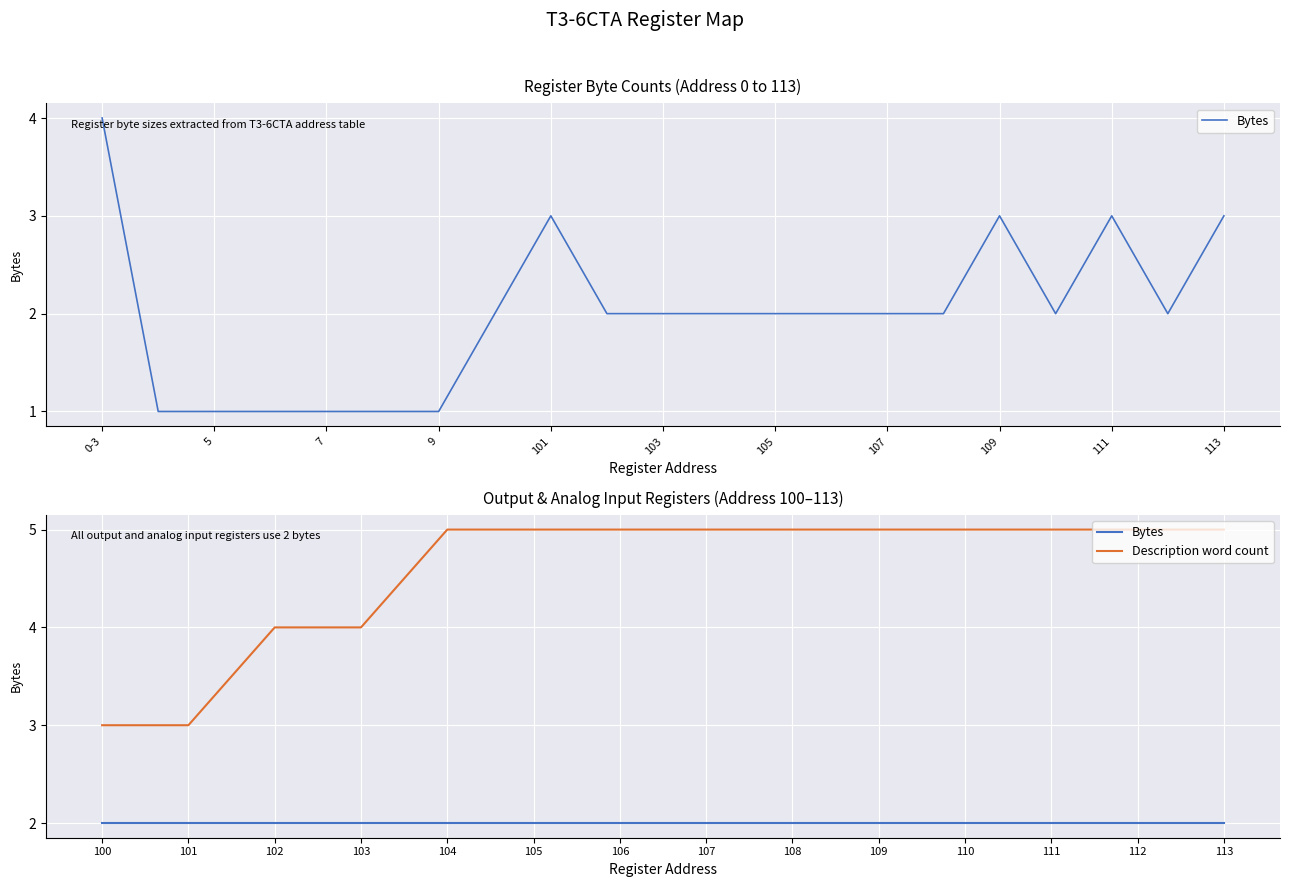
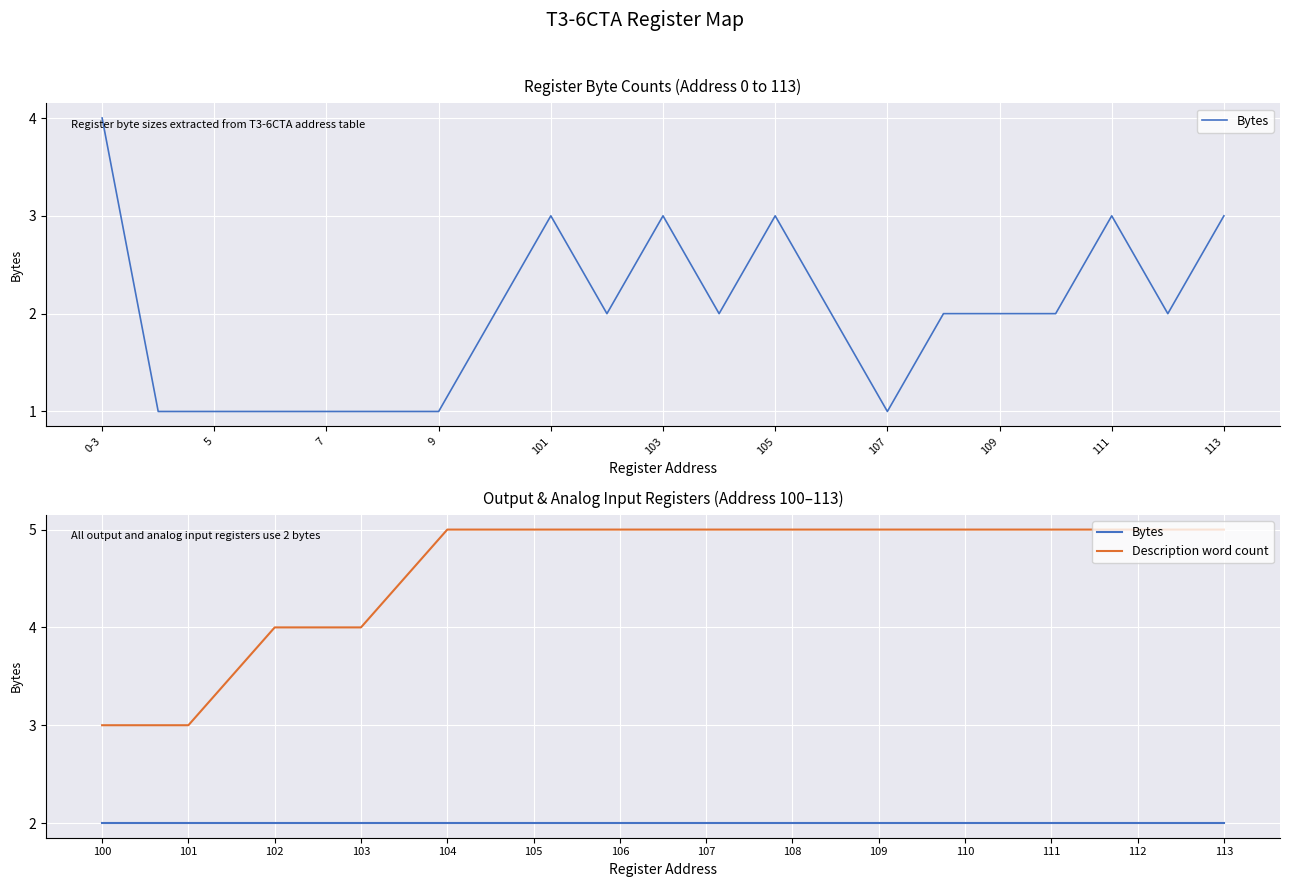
  {
    "Register Byte Counts (Address 0 to 113)": {
      "5": 1,
      "7": 1,
      "9": 1,
      "101": 3,
-     "103": 2,
-     "105": 2,
-     "107": 2,
-     "109": 3,
+     "103": 3,
+     "105": 3,
+     "107": 1,
+     "109": 2,
      "111": 3,
      "113": 3
    },
    "Output & Analog Input Registers (Address 100–113)": {
      "Bytes": {
        "100": 2.0,
        "101": 2.0,
        "102": 2.0,
        "103": 2.0,
        "104": 2.0,
        "105": 2.0,
        "106": 2.0,
        "107": 2.0,
        "108": 2.0,
        "109": 2.0,
        "110": 2.0,
        "111": 2.0,
        "112": 2.0,
        "113": 2.0
      },
      "Description word count": {
        "100": 3.0,
        "101": 3.0,
        "102": 4.0,
        "103": 4.0,
        "104": 5.0,
        "105": 5.0,
        "106": 5.0,
        "107": 5.0,
        "108": 5.0,
        "109": 5.0,
        "110": 5.0,
        "111": 5.0
      }
    }
  }
